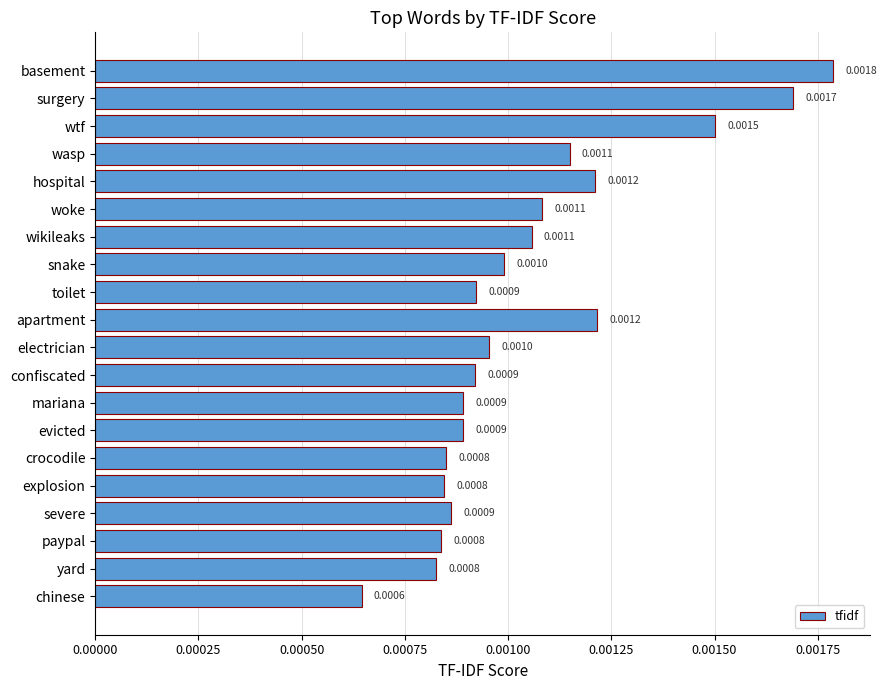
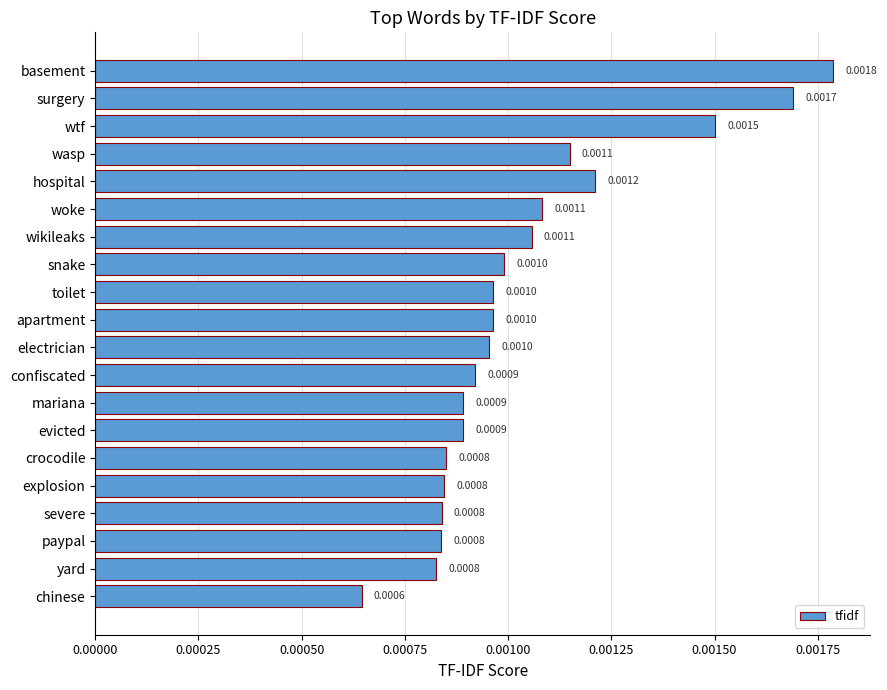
  {
    "basement": 0.0018,
    "surgery": 0.0017,
    "wtf": 0.0015,
    "wasp": 0.0011,
    "hospital": 0.0012,
    "woke": 0.0011,
    "wikileaks": 0.0011,
    "snake": 0.0010,
-   "toilet": 0.0009,
-   "apartment": 0.0012,
+   "toilet": 0.0010,
+   "apartment": 0.0010,
    "electrician": 0.0010,
    "confiscated": 0.0009,
    "mariana": 0.0009,
    "evicted": 0.0009,
    "crocodile": 0.0008,
    "explosion": 0.0008,
-   "severe": 0.0009,
+   "severe": 0.0008,
    "paypal": 0.0008,
    "yard": 0.0008,
    "chinese": 0.0006
  }
